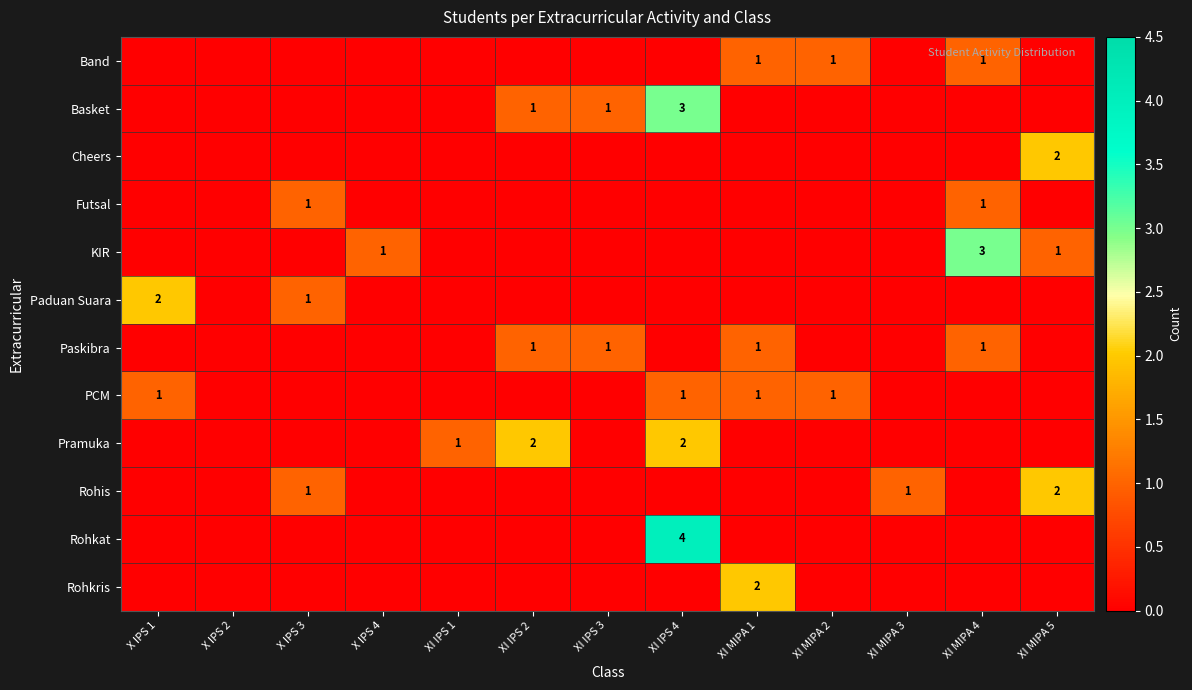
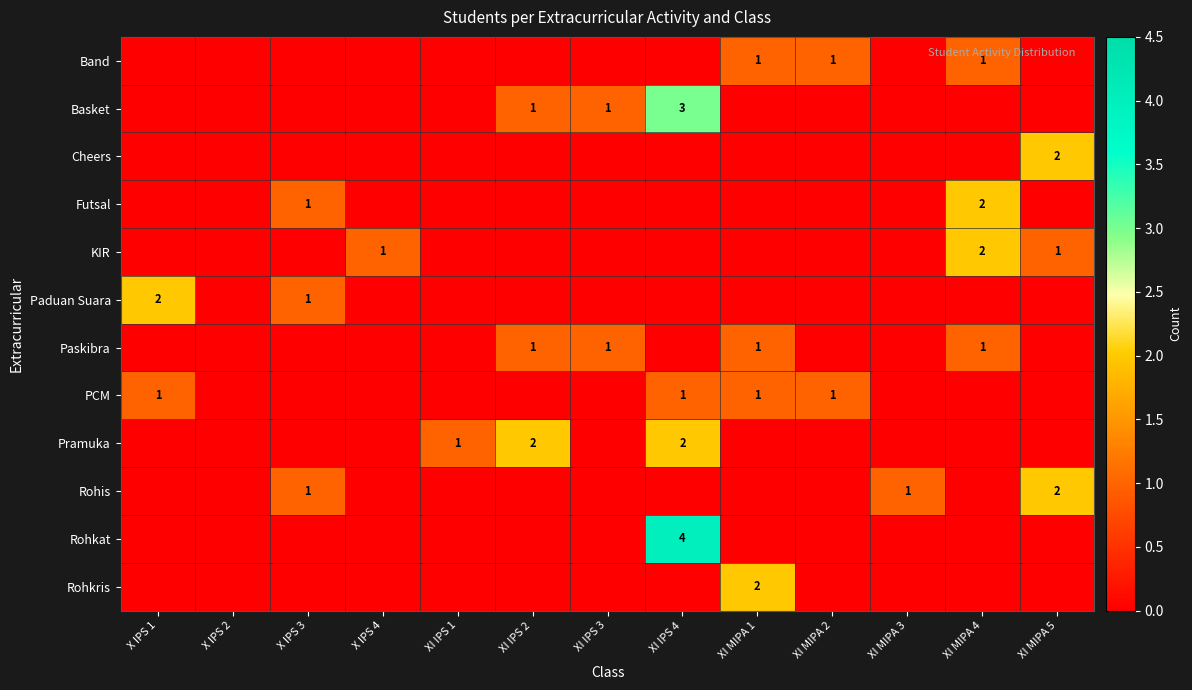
  {
    "Band": {
      "XI MIPA 1": 1,
      "XI MIPA 2": 1
    },
    "Basket": {
      "XI IPS 2": 1,
      "XI IPS 3": 1,
      "XI IPS 4": 3
    },
    "Cheers": {
      "XI MIPA 5": 2
    },
    "Futsal": {
      "X IPS 3": 1,
-     "XI MIPA 4": 1
+     "XI MIPA 4": 2
    },
    "KIR": {
      "X IPS 4": 1,
-     "XI MIPA 4": 3,
+     "XI MIPA 4": 2,
      "XI MIPA 5": 1
    },
    "Paduan Suara": {
      "X IPS 1": 2,
      "X IPS 3": 1
    },
    "Paskibra": {
      "XI IPS 2": 1,
      "XI IPS 3": 1,
      "XI MIPA 1": 1,
      "XI MIPA 4": 1
    },
    "PCM": {
      "X IPS 1": 1,
      "XI IPS 4": 1,
      "XI MIPA 1": 1,
      "XI MIPA 2": 1
    },
    "Pramuka": {
      "XI IPS 1": 1,
      "XI IPS 2": 2,
      "XI IPS 4": 2
    },
    "Rohis": {
      "X IPS 3": 1,
      "XI MIPA 3": 1,
      "XI MIPA 5": 2
    },
    "Rohkat": {
      "XI IPS 4": 4
    },
    "Rohkris": {
      "XI MIPA 1": 2
    }
  }
